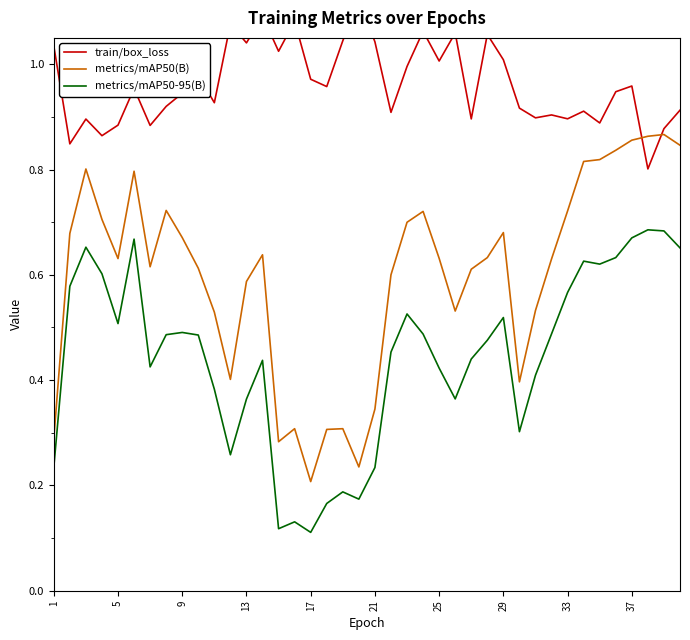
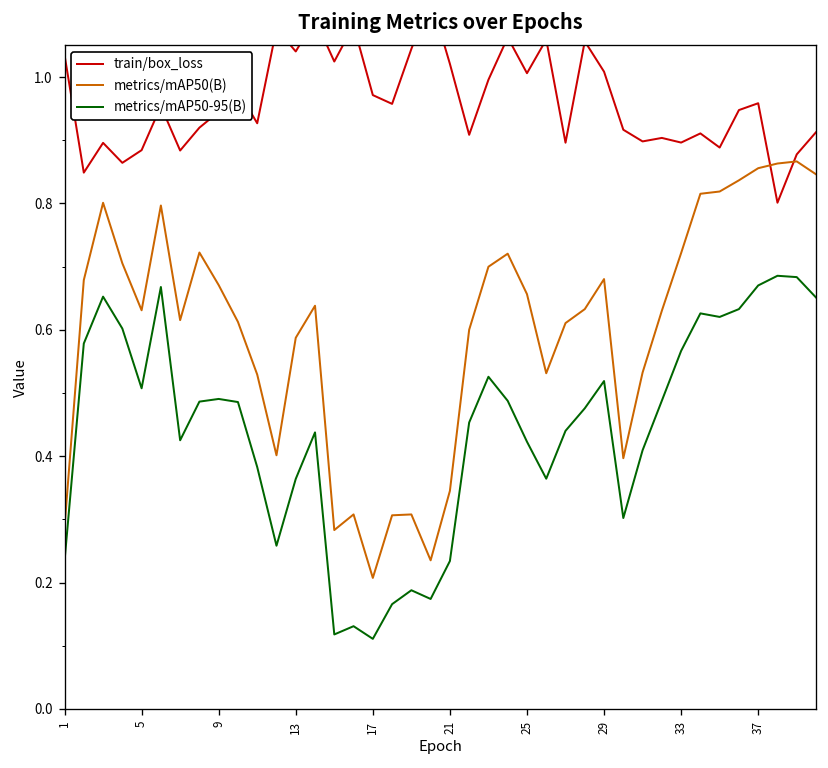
  {
    "train/box_loss": {
      "1": 1.04,
      "5": 0.88,
      "13": 1.04,
      "17": 0.97,
-     "21": 1.04,
+     "21": 1.02,
      "25": 1.01,
      "29": 1.01,
      "33": 0.90,
      "37": 0.96
    },
    "metrics/mAP50(B)": {
      "1": 0.29,
      "5": 0.63,
      "9": 0.67,
      "13": 0.59,
      "17": 0.21,
      "21": 0.35,
-     "25": 0.63,
+     "25": 0.66,
      "29": 0.68,
      "33": 0.72,
      "37": 0.86
    },
    "metrics/mAP50-95(B)": {
      "1": 0.23,
      "5": 0.51,
      "9": 0.49,
      "13": 0.36,
      "17": 0.11,
      "21": 0.23,
      "25": 0.42,
      "29": 0.52,
      "33": 0.57,
      "37": 0.67
    }
  }
